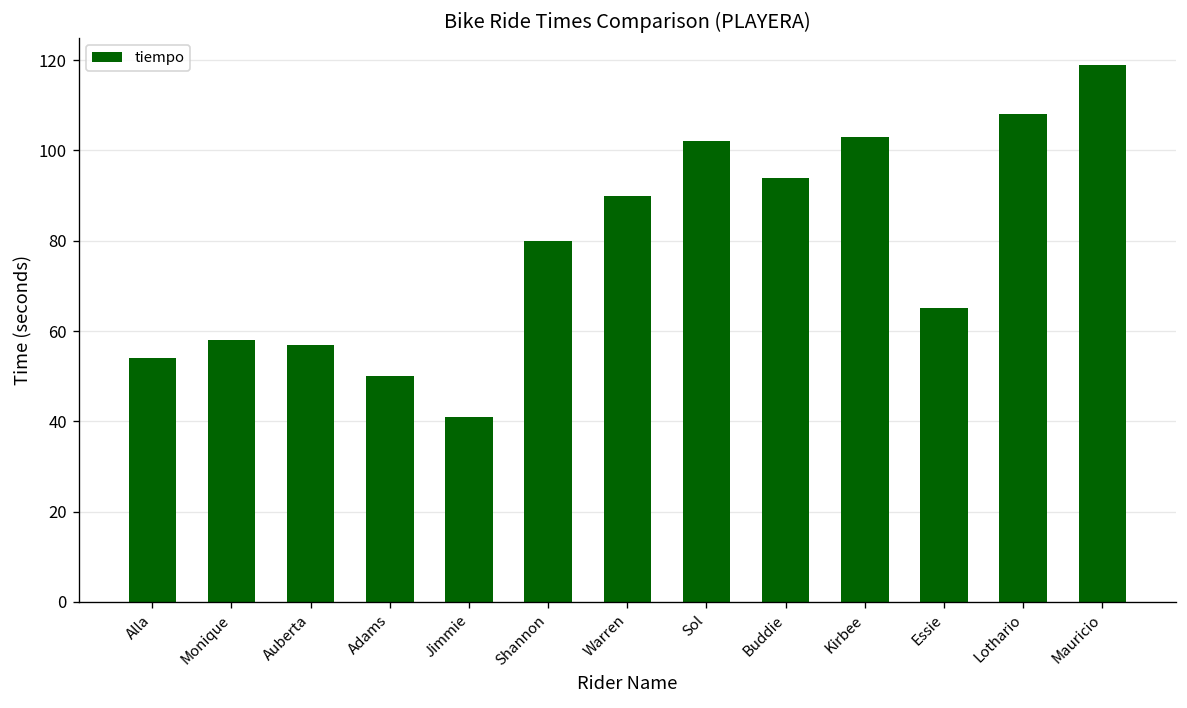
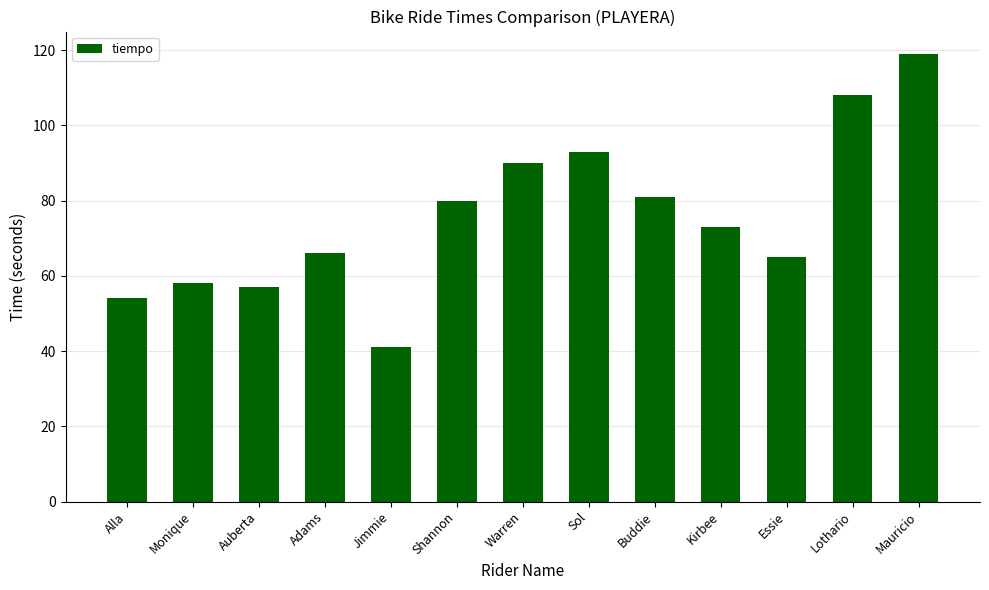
  {
    "Alla": 54,
    "Monique": 58,
    "Auberta": 57,
-   "Adams": 50,
+   "Adams": 66,
    "Jimmie": 41,
    "Shannon": 80,
    "Warren": 90,
-   "Sol": 102,
-   "Buddie": 94,
-   "Kirbee": 103,
+   "Sol": 93,
+   "Buddie": 81,
+   "Kirbee": 73,
    "Essie": 65,
    "Lothario": 108,
    "Mauricio": 119
  }
